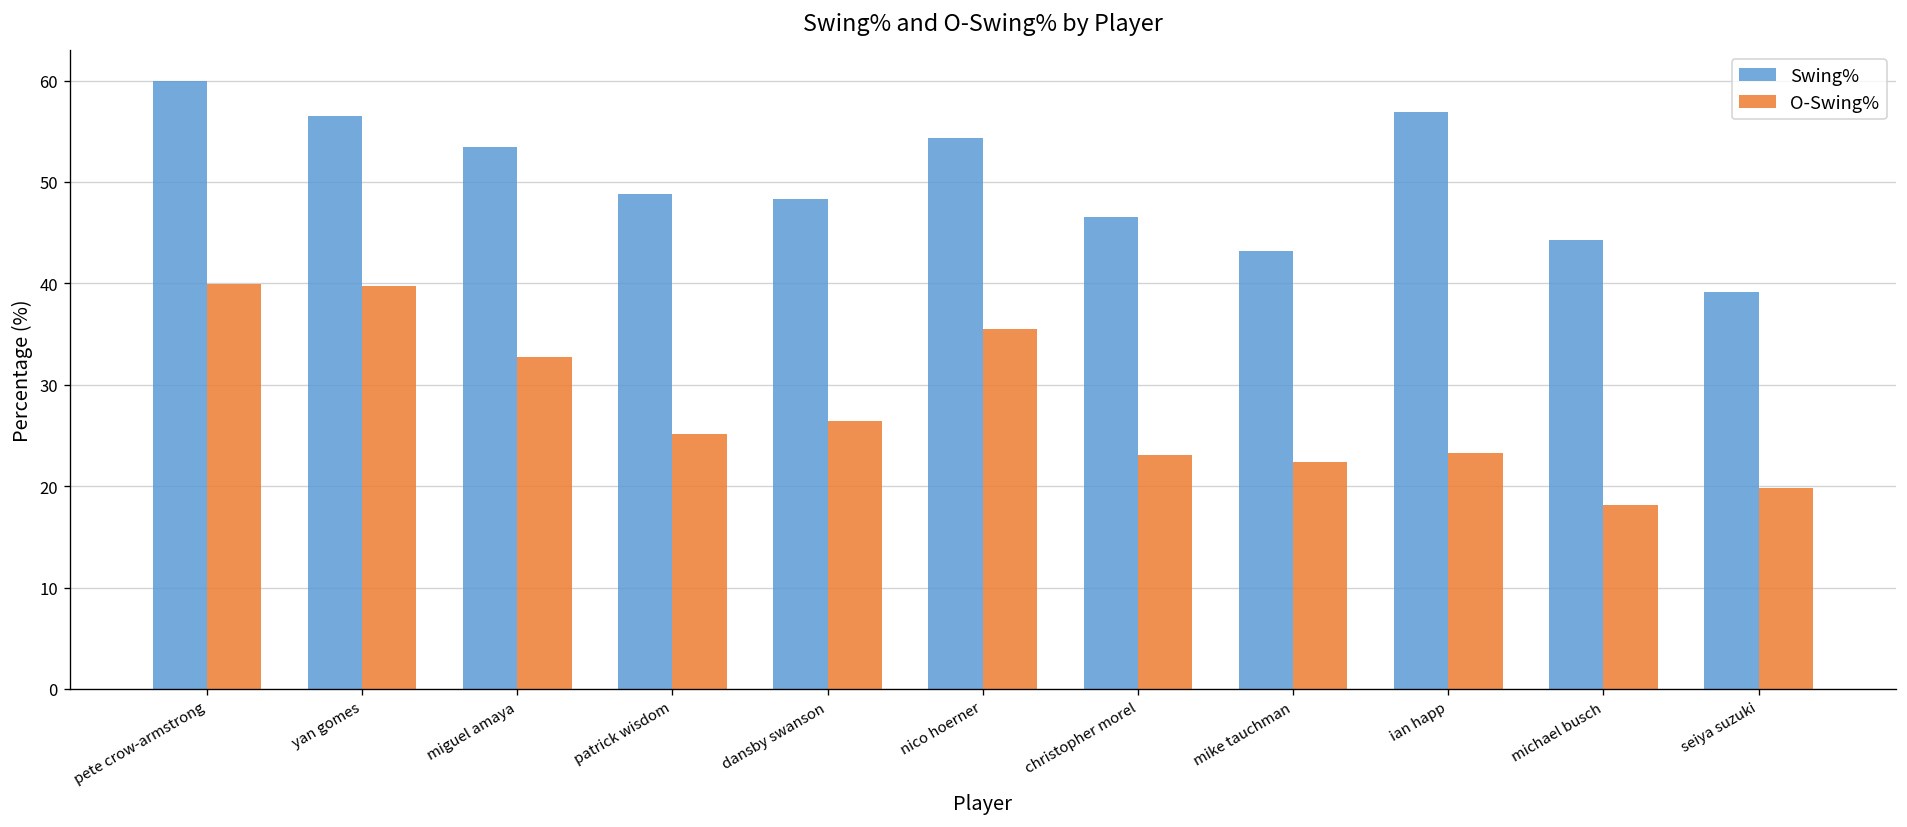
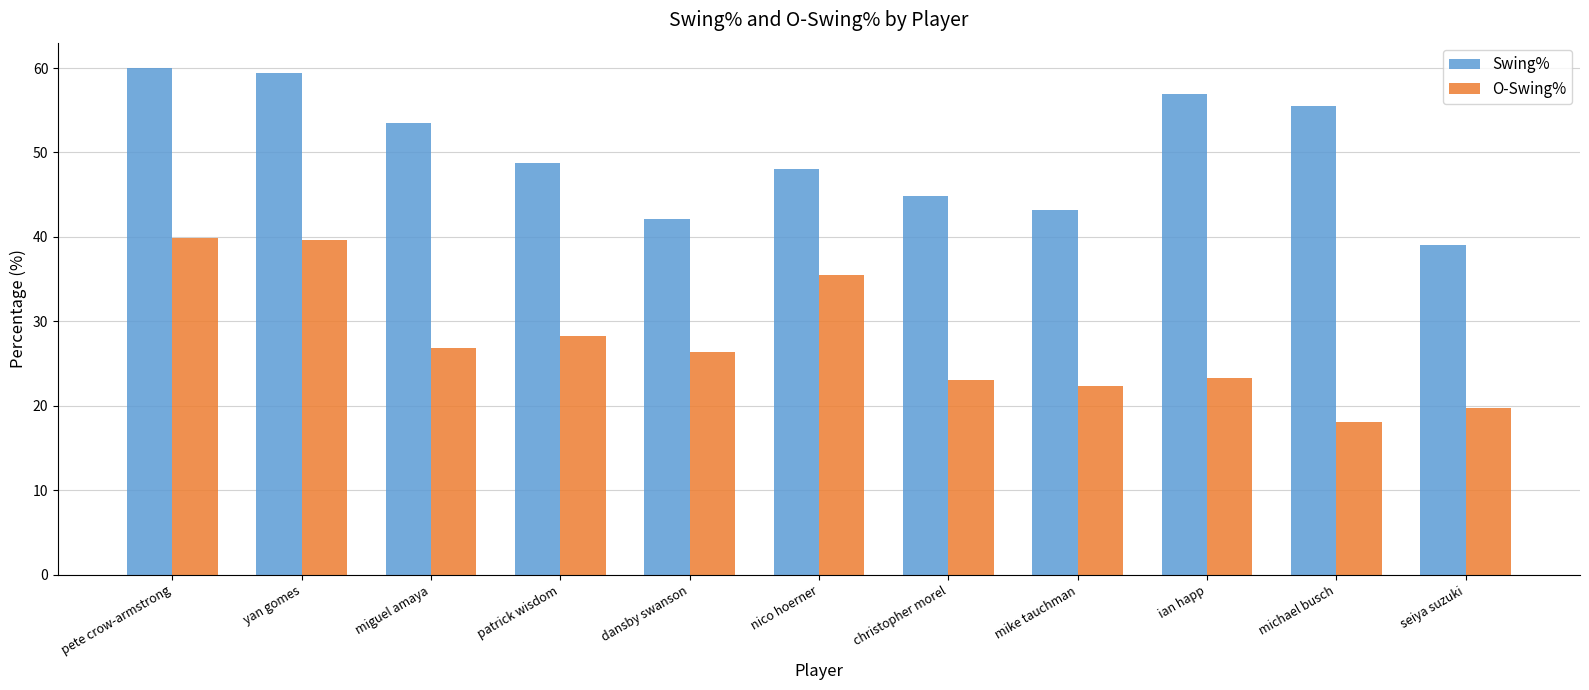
  {
    "Swing%": {
      "pete crow-armstrong": 60,
-     "yan gomes": 57,
+     "yan gomes": 59,
      "miguel amaya": 54,
      "patrick wisdom": 49,
-     "dansby swanson": 48,
-     "nico hoerner": 54,
-     "christopher morel": 47,
+     "dansby swanson": 42,
+     "nico hoerner": 48,
+     "christopher morel": 45,
      "mike tauchman": 43,
      "ian happ": 57,
-     "michael busch": 44,
+     "michael busch": 56,
      "seiya suzuki": 39
    },
    "O-Swing%": {
      "pete crow-armstrong": 40,
      "yan gomes": 40,
-     "miguel amaya": 33,
-     "patrick wisdom": 25,
+     "miguel amaya": 27,
+     "patrick wisdom": 28,
      "dansby swanson": 26,
      "nico hoerner": 36,
      "christopher morel": 23,
      "mike tauchman": 22,
      "ian happ": 23,
      "michael busch": 18,
      "seiya suzuki": 20
    }
  }
